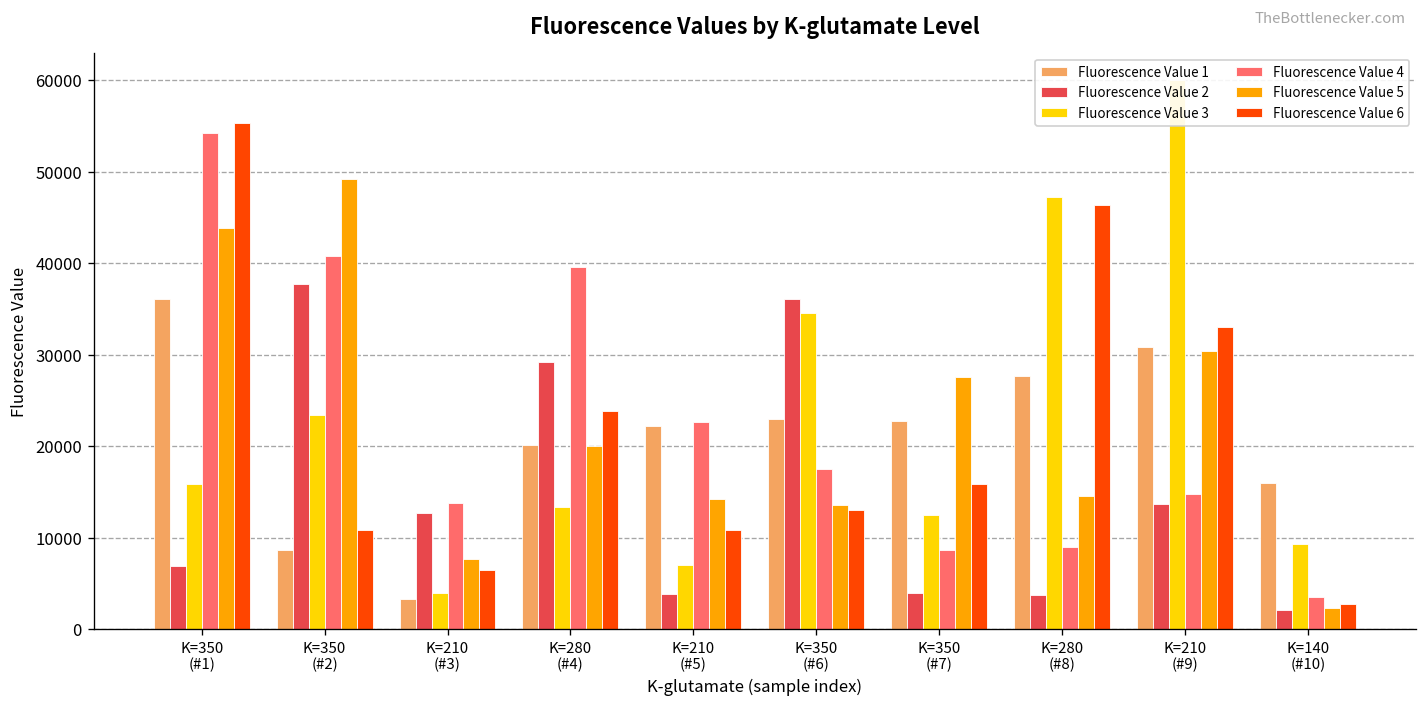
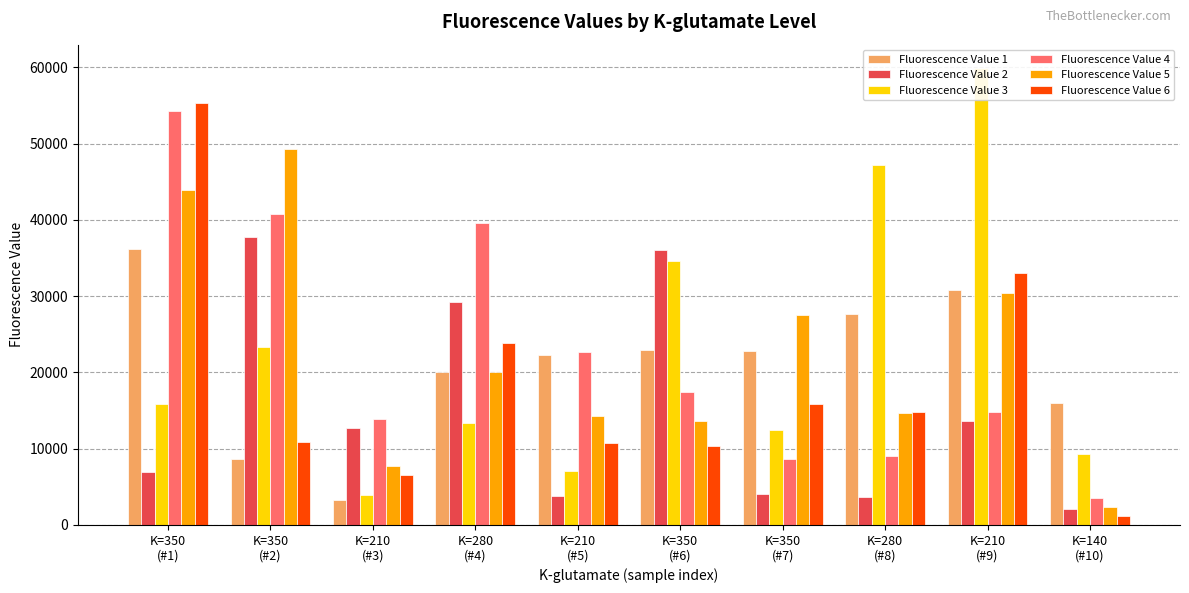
  {
    "Fluorescence Value 6": {
      "K=350 (#1)": 55000,
      "K=350 (#2)": 11000,
      "K=210 (#3)": 7000,
      "K=280 (#4)": 24000,
      "K=210 (#5)": 11000,
-     "K=350 (#6)": 13000,
+     "K=350 (#6)": 10000,
      "K=350 (#7)": 16000,
-     "K=280 (#8)": 46000,
+     "K=280 (#8)": 15000,
      "K=210 (#9)": 33000,
-     "K=140 (#10)": 3000
+     "K=140 (#10)": 1000
    }
  }
